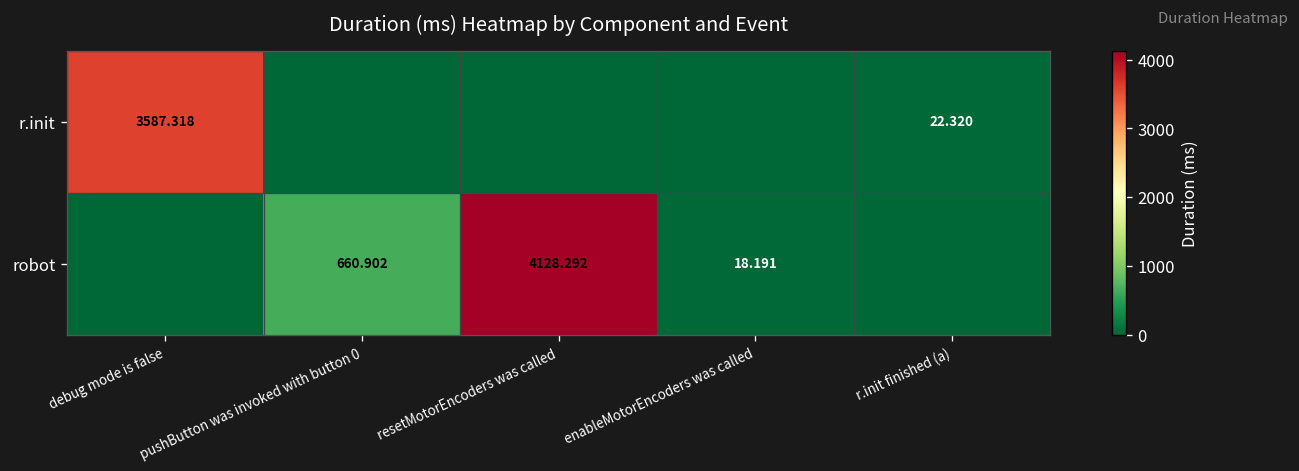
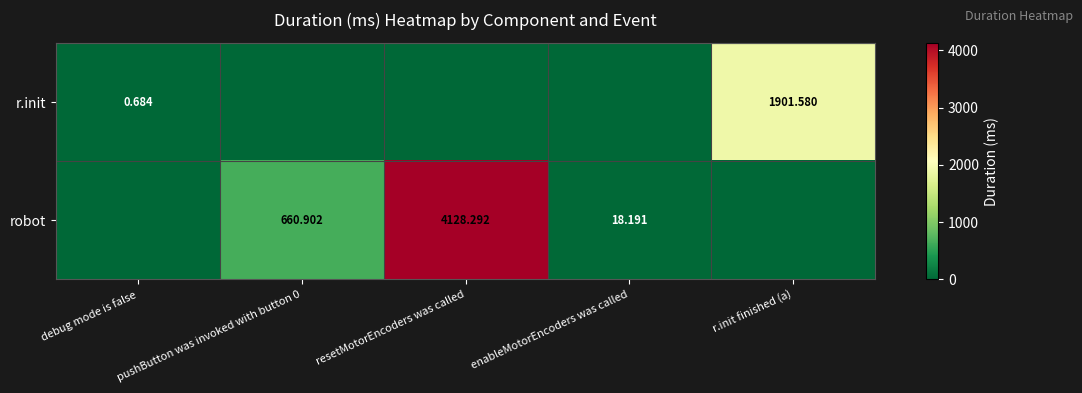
  {
    "r.init": {
-     "debug mode is false": 3587.318,
-     "r.init finished (a)": 22.320
+     "debug mode is false": 0.684,
+     "r.init finished (a)": 1901.580
    },
    "robot": {
      "pushButton was invoked with button 0": 660.902,
      "resetMotorEncoders was called": 4128.292,
      "enableMotorEncoders was called": 18.191
    }
  }
